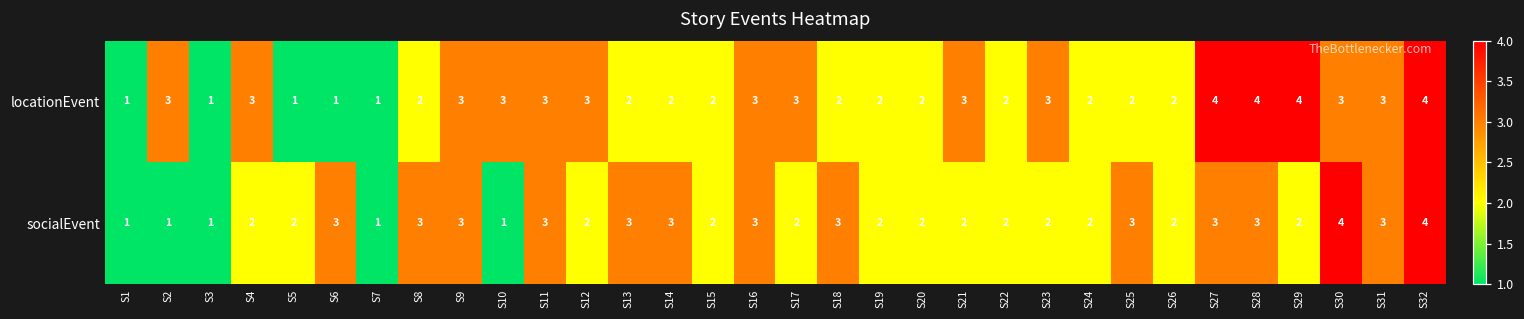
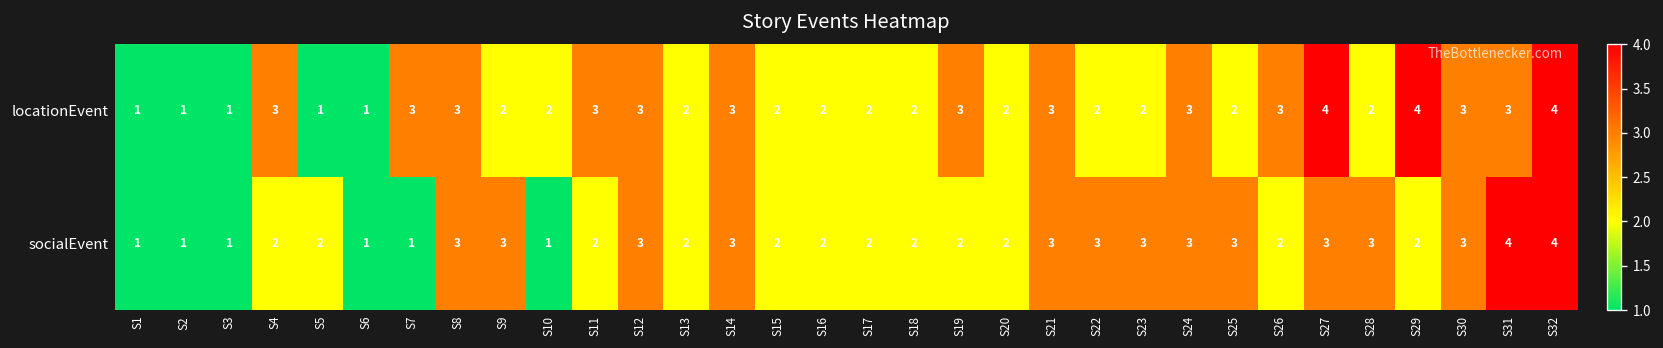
  {
    "locationEvent": {
      "S1": 1,
-     "S2": 3,
+     "S2": 1,
      "S3": 1,
      "S4": 3,
      "S5": 1,
      "S6": 1,
-     "S7": 1,
-     "S8": 2,
-     "S9": 3,
-     "S10": 3,
+     "S7": 3,
+     "S8": 3,
+     "S9": 2,
+     "S10": 2,
      "S11": 3,
      "S12": 3,
      "S13": 2,
-     "S14": 2,
+     "S14": 3,
      "S15": 2,
-     "S16": 3,
-     "S17": 3,
+     "S16": 2,
+     "S17": 2,
      "S18": 2,
-     "S19": 2,
+     "S19": 3,
      "S20": 2,
      "S21": 3,
      "S22": 2,
-     "S23": 3,
-     "S24": 2,
+     "S23": 2,
+     "S24": 3,
      "S25": 2,
-     "S26": 2,
+     "S26": 3,
      "S27": 4,
-     "S28": 4,
+     "S28": 2,
      "S29": 4,
      "S30": 3,
      "S32": 4
    },
    "socialEvent": {
      "S1": 1,
      "S2": 1,
      "S3": 1,
      "S4": 2,
      "S5": 2,
-     "S6": 3,
+     "S6": 1,
      "S7": 1,
      "S8": 3,
      "S9": 3,
      "S10": 1,
-     "S11": 3,
-     "S12": 2,
-     "S13": 3,
+     "S11": 2,
+     "S12": 3,
+     "S13": 2,
      "S14": 3,
      "S15": 2,
-     "S16": 3,
+     "S16": 2,
      "S17": 2,
-     "S18": 3,
+     "S18": 2,
      "S19": 2,
      "S20": 2,
-     "S21": 2,
-     "S22": 2,
-     "S23": 2,
-     "S24": 2,
+     "S21": 3,
+     "S22": 3,
+     "S23": 3,
+     "S24": 3,
      "S25": 3,
      "S26": 2,
      "S27": 3,
      "S28": 3,
      "S29": 2,
-     "S30": 4,
-     "S31": 3,
+     "S30": 3,
+     "S31": 4,
      "S32": 4
    }
  }
